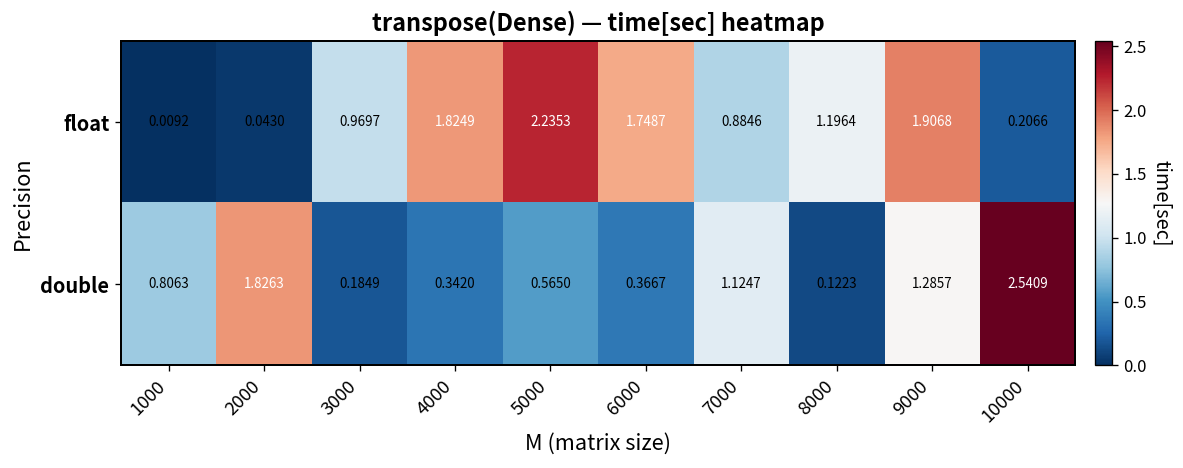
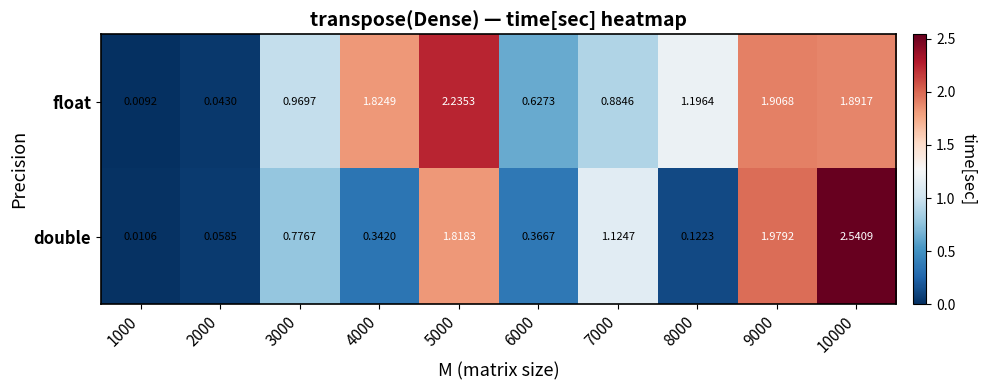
  {
    "float": {
      "1000": 0.0092,
      "2000": 0.0430,
      "3000": 0.9697,
      "4000": 1.8249,
      "5000": 2.2353,
-     "6000": 1.7487,
+     "6000": 0.6273,
      "7000": 0.8846,
      "8000": 1.1964,
      "9000": 1.9068,
-     "10000": 0.2066
+     "10000": 1.8917
    },
    "double": {
-     "1000": 0.8063,
-     "2000": 1.8263,
-     "3000": 0.1849,
+     "1000": 0.0106,
+     "2000": 0.0585,
+     "3000": 0.7767,
      "4000": 0.3420,
-     "5000": 0.5650,
+     "5000": 1.8183,
      "6000": 0.3667,
      "7000": 1.1247,
      "8000": 0.1223,
-     "9000": 1.2857,
+     "9000": 1.9792,
      "10000": 2.5409
    }
  }
